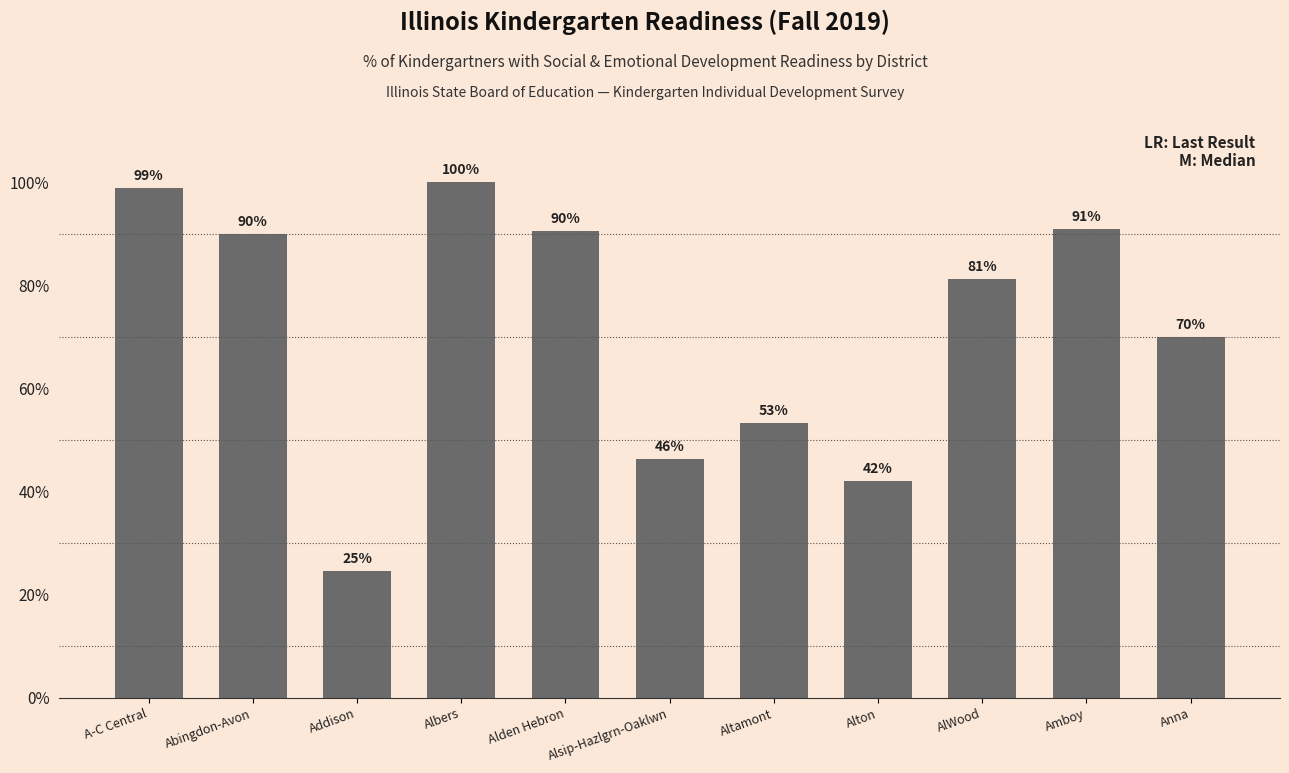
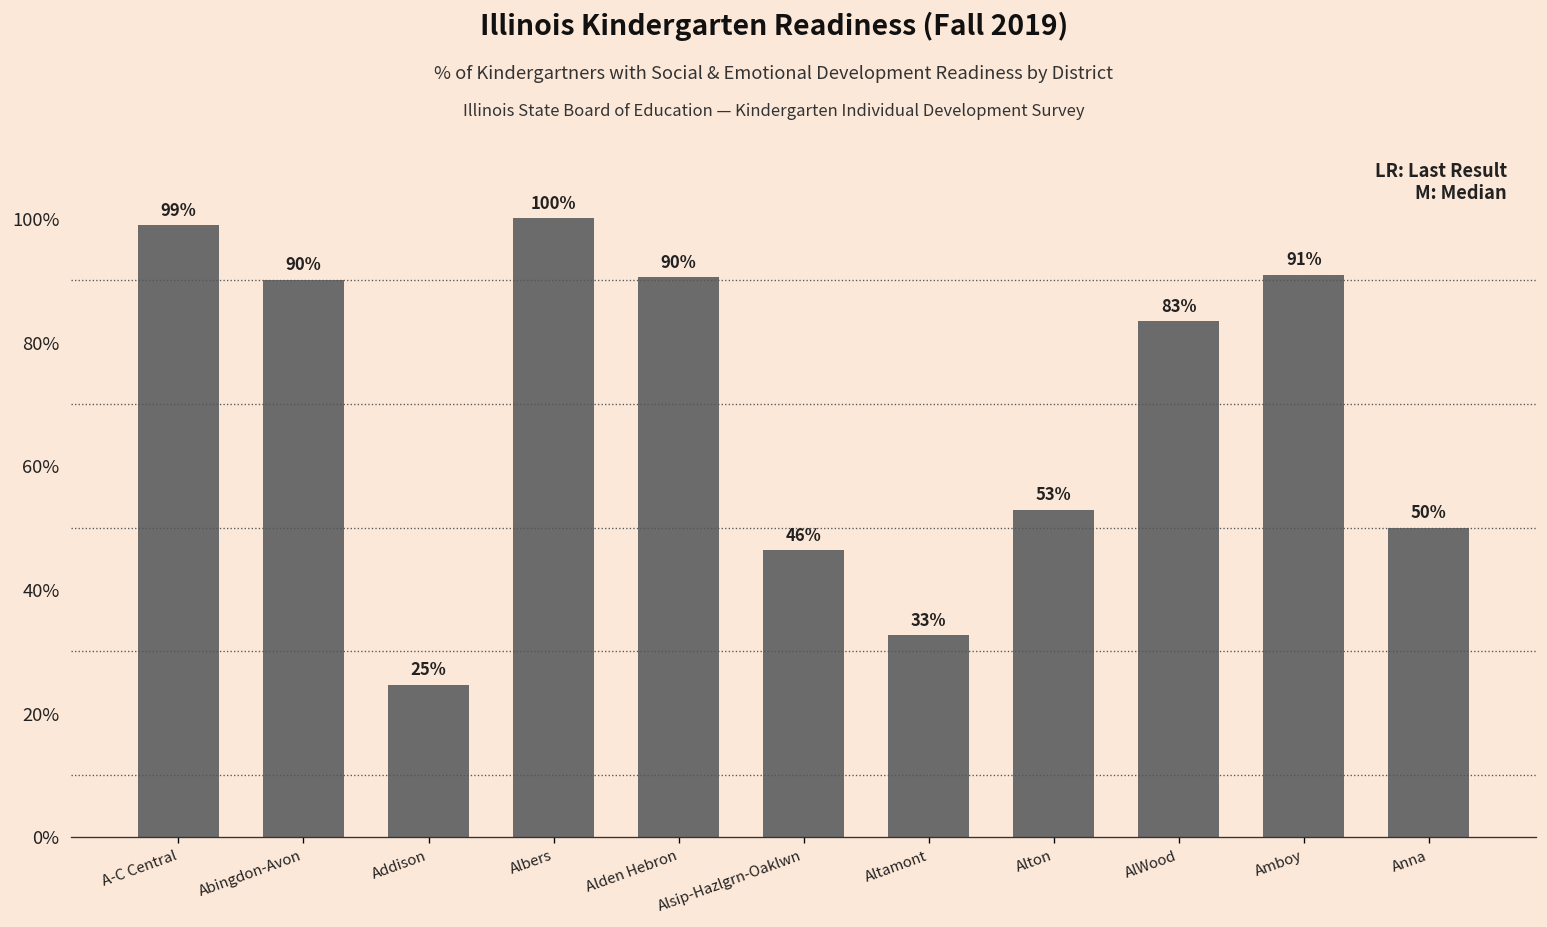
  {
    "A-C Central": "99%",
    "Abingdon-Avon": "90%",
    "Addison": "25%",
    "Albers": "100%",
    "Alden Hebron": "90%",
    "Alsip-Hazlgrn-Oaklwn": "46%",
-   "Altamont": "53%",
-   "Alton": "42%",
-   "AlWood": "81%",
+   "Altamont": "33%",
+   "Alton": "53%",
+   "AlWood": "83%",
    "Amboy": "91%",
-   "Anna": "70%"
+   "Anna": "50%"
  }
